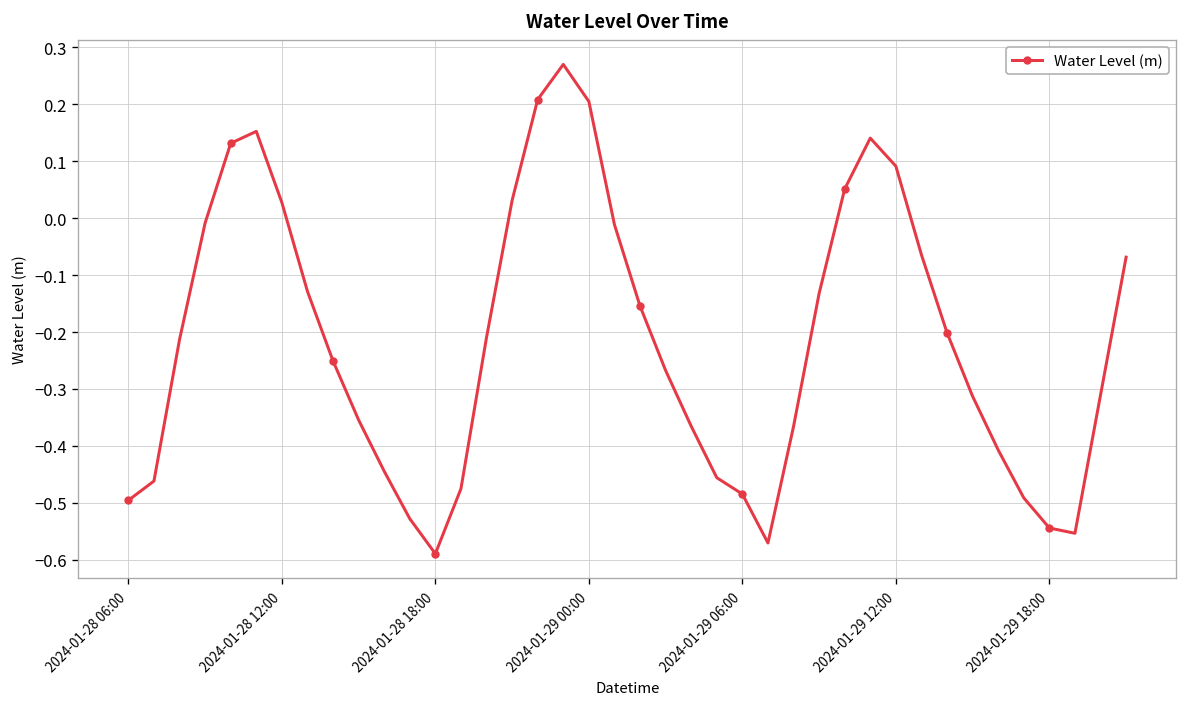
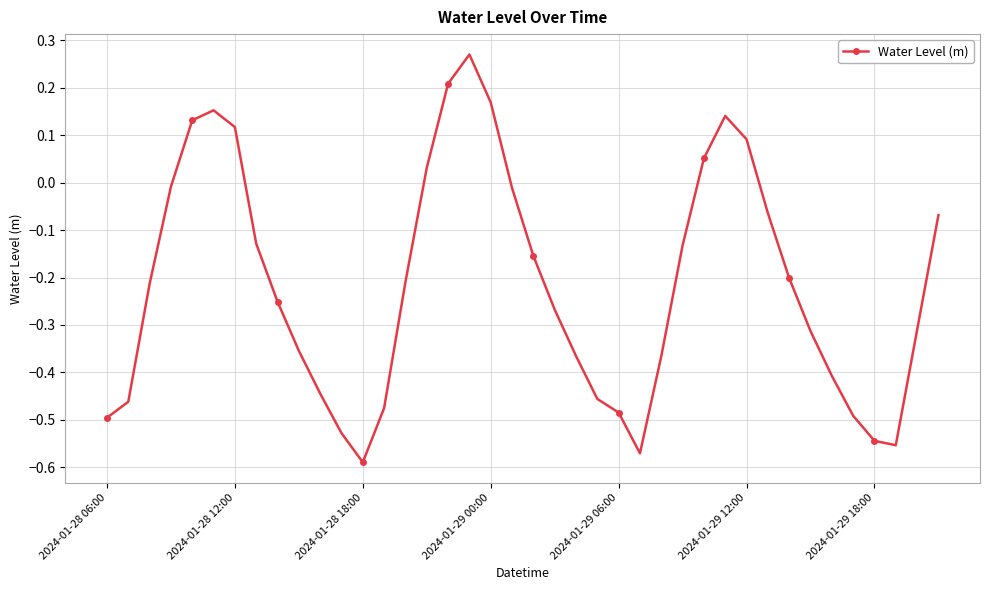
  {
    "2024-01-28 06:00": -0.50,
-   "2024-01-28 12:00": 0.03,
+   "2024-01-28 12:00": 0.12,
    "2024-01-28 18:00": -0.59,
-   "2024-01-29 00:00": 0.21,
+   "2024-01-29 00:00": 0.17,
    "2024-01-29 06:00": -0.48,
    "2024-01-29 12:00": 0.09,
    "2024-01-29 18:00": -0.54
  }
